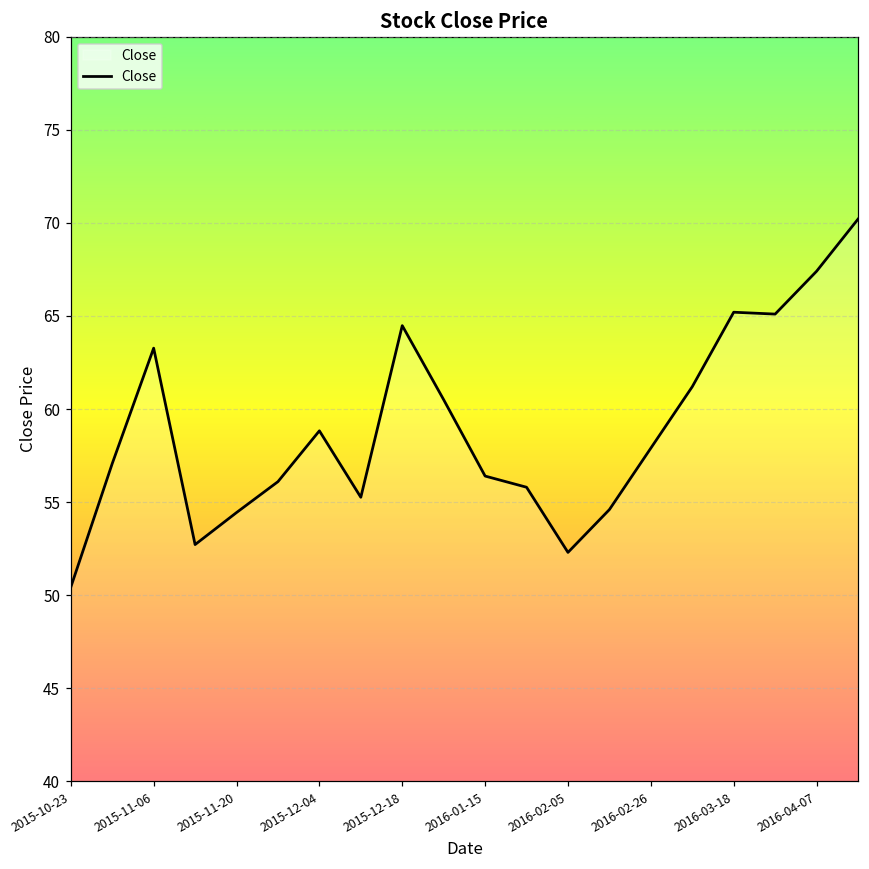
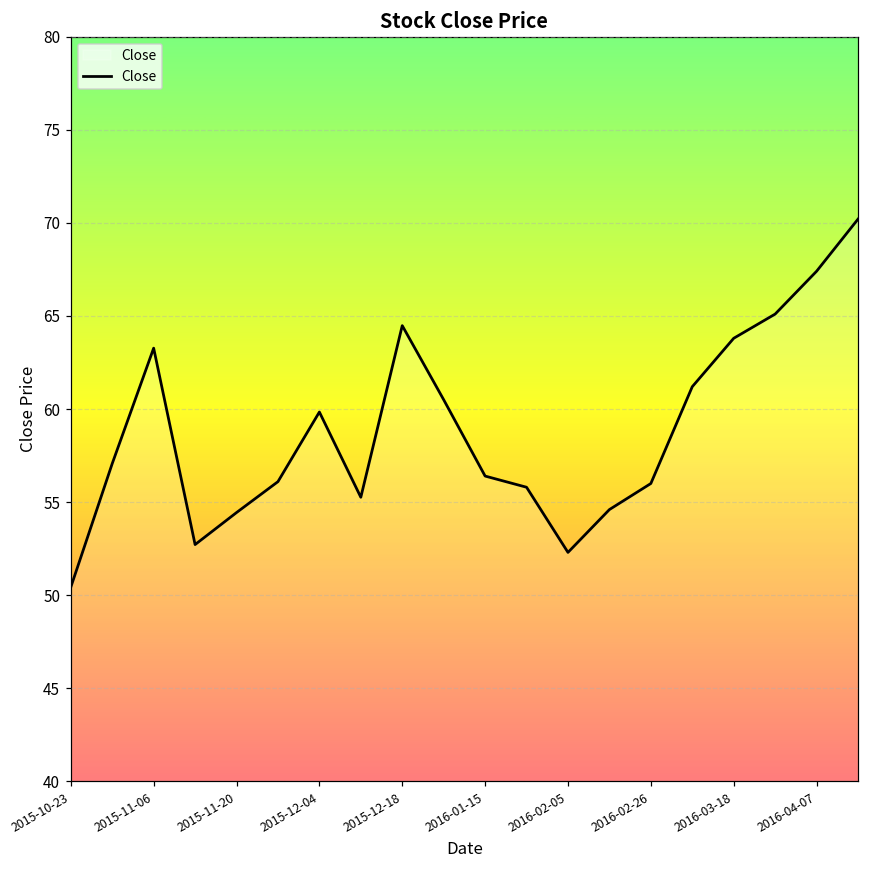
  {
    "2015-10-23": 50.4,
    "2015-11-06": 63.3,
    "2015-11-20": 54.4,
-   "2015-12-04": 58.8,
+   "2015-12-04": 59.8,
    "2015-12-18": 64.5,
    "2016-01-15": 56.4,
    "2016-02-05": 52.3,
-   "2016-02-26": 57.9,
-   "2016-03-18": 65.2,
+   "2016-02-26": 56.0,
+   "2016-03-18": 63.8,
    "2016-04-07": 67.4
  }
